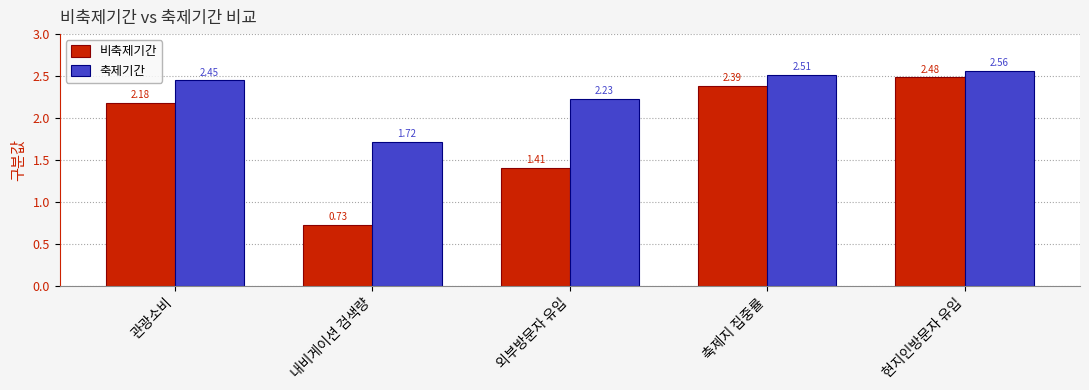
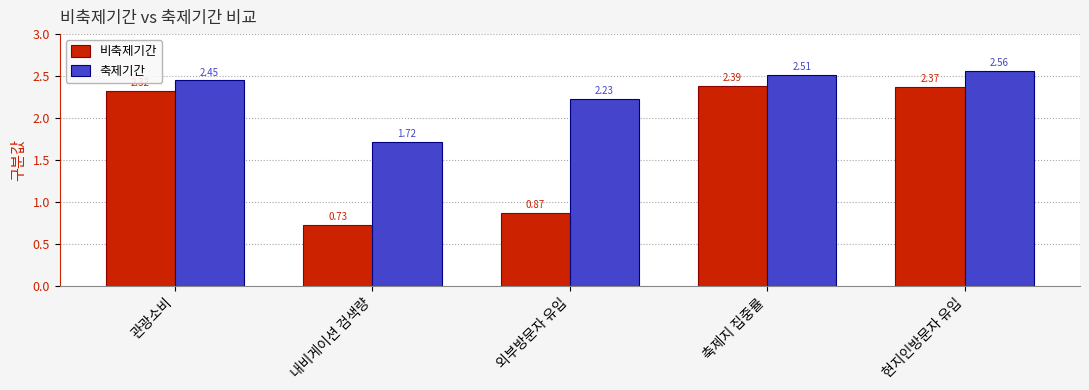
  {
    "비축제기간": {
-     "관광소비": 2.2,
+     "관광소비": 2.3,
      "내비게이션 검색량": 0.73,
-     "외부방문자 유입": 1.41,
+     "외부방문자 유입": 0.87,
      "축제지 집중률": 2.39,
-     "현지인방문자 유입": 2.48
+     "현지인방문자 유입": 2.37
    },
    "축제기간": {
      "관광소비": 2.45,
      "내비게이션 검색량": 1.72,
      "외부방문자 유입": 2.23,
      "축제지 집중률": 2.51,
      "현지인방문자 유입": 2.56
    }
  }
